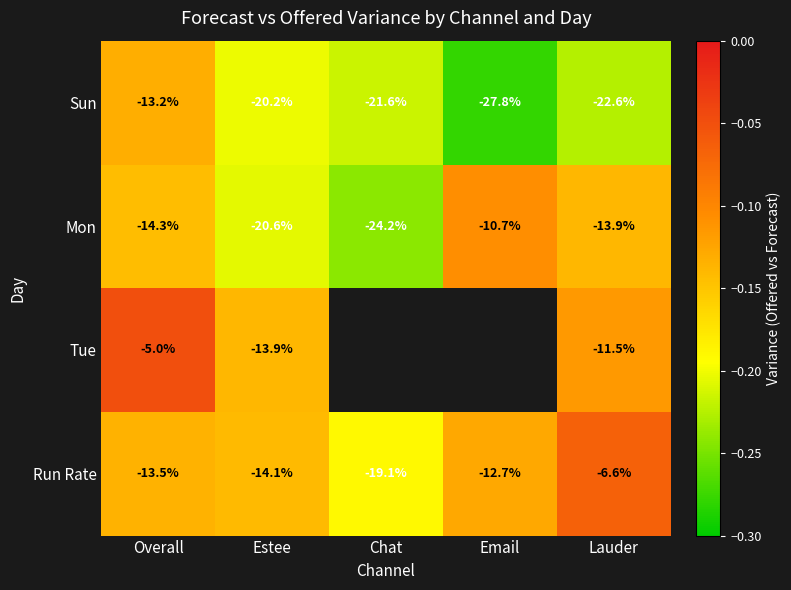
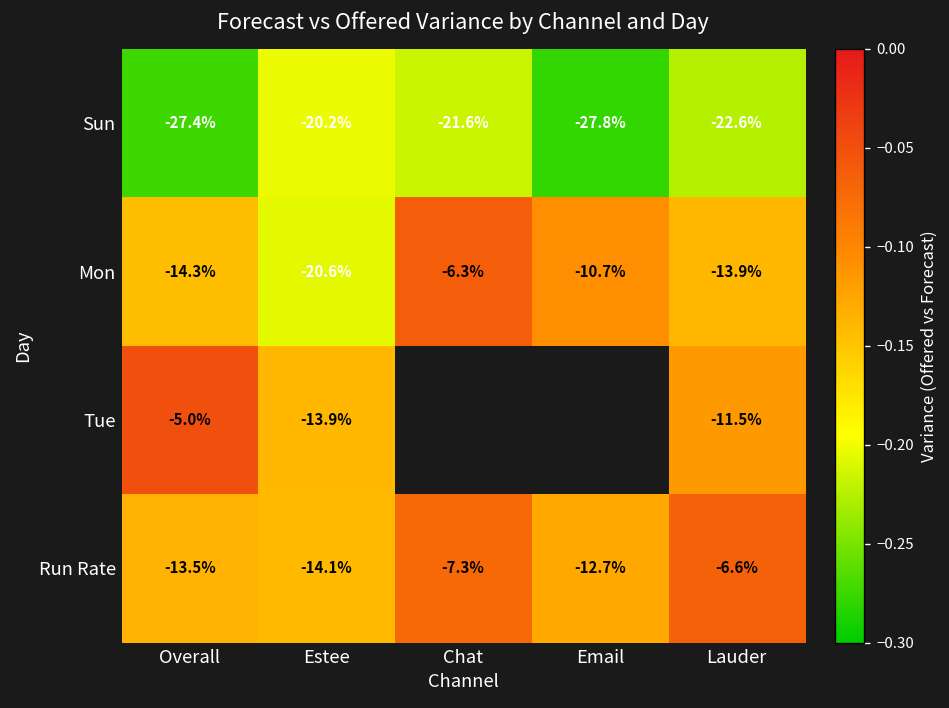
  {
    "Sun": {
-     "Overall": "-13.2%",
+     "Overall": "-27.4%",
      "Estee": "-20.2%",
      "Chat": "-21.6%",
      "Email": "-27.8%",
      "Lauder": "-22.6%"
    },
    "Mon": {
      "Overall": "-14.3%",
      "Estee": "-20.6%",
-     "Chat": "-24.2%",
+     "Chat": "-6.3%",
      "Email": "-10.7%",
      "Lauder": "-13.9%"
    },
    "Tue": {
      "Overall": "-5.0%",
      "Estee": "-13.9%",
      "Lauder": "-11.5%"
    },
    "Run Rate": {
      "Overall": "-13.5%",
      "Estee": "-14.1%",
-     "Chat": "-19.1%",
+     "Chat": "-7.3%",
      "Email": "-12.7%",
      "Lauder": "-6.6%"
    }
  }
